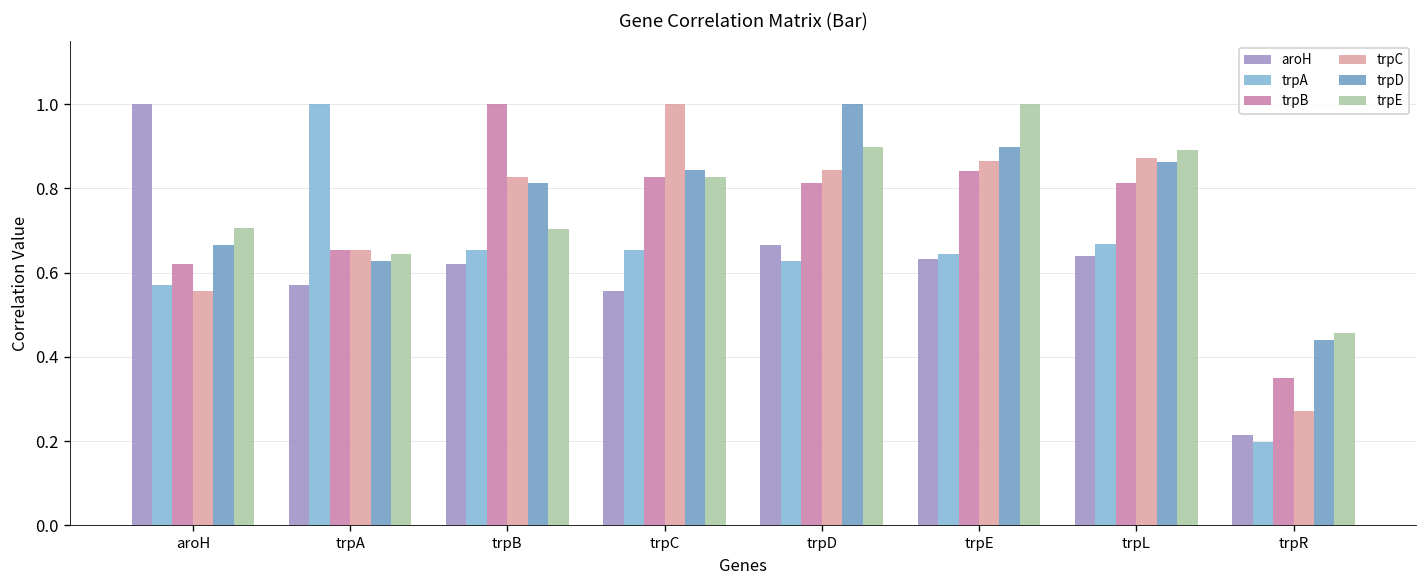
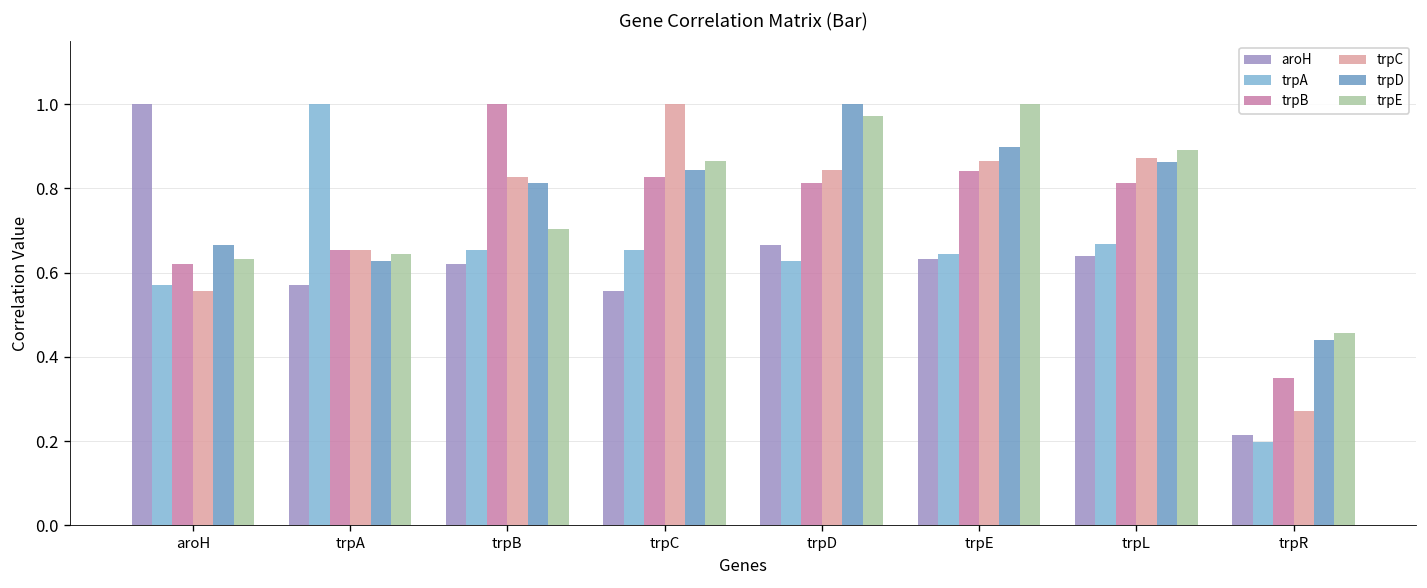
  {
    "trpE": {
-     "aroH": 0.71,
+     "aroH": 0.63,
      "trpA": 0.65,
      "trpB": 0.70,
-     "trpC": 0.83,
-     "trpD": 0.90,
+     "trpC": 0.87,
+     "trpD": 0.97,
      "trpE": 1.00,
      "trpL": 0.89,
      "trpR": 0.46
    }
  }
